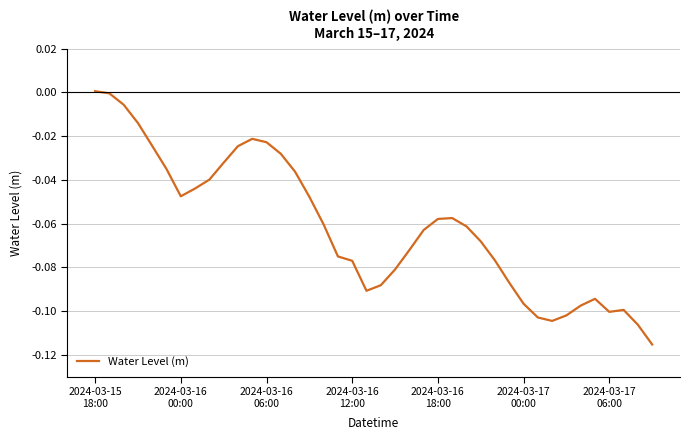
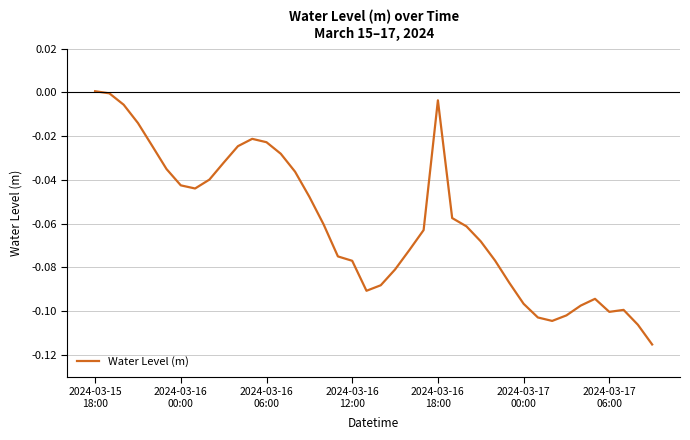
  {
    "2024-03-15 18:00": 0.001,
-   "2024-03-16 00:00": -0.047,
+   "2024-03-16 00:00": -0.042,
    "2024-03-16 06:00": -0.023,
    "2024-03-16 12:00": -0.077,
-   "2024-03-16 18:00": -0.058,
+   "2024-03-16 18:00": -0.004,
    "2024-03-17 00:00": -0.097,
    "2024-03-17 06:00": -0.100
  }
